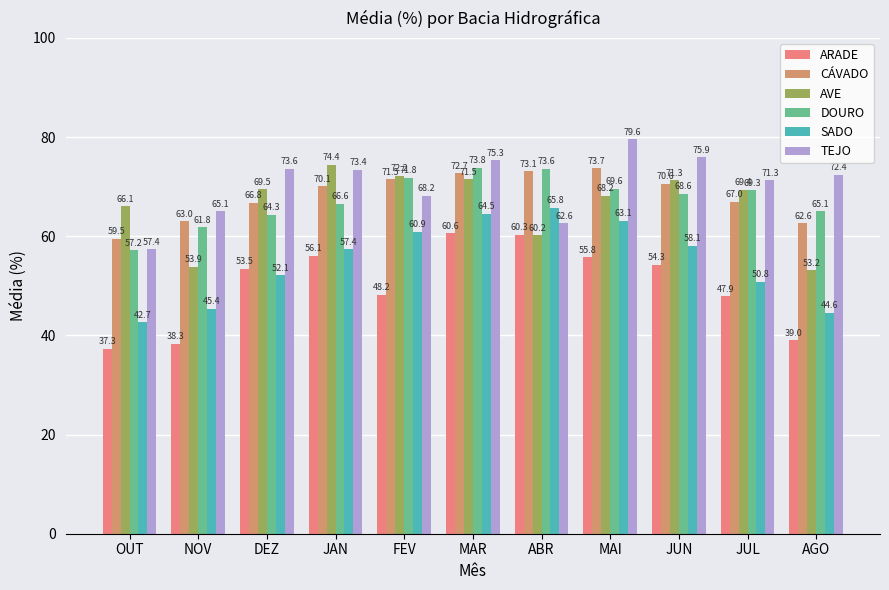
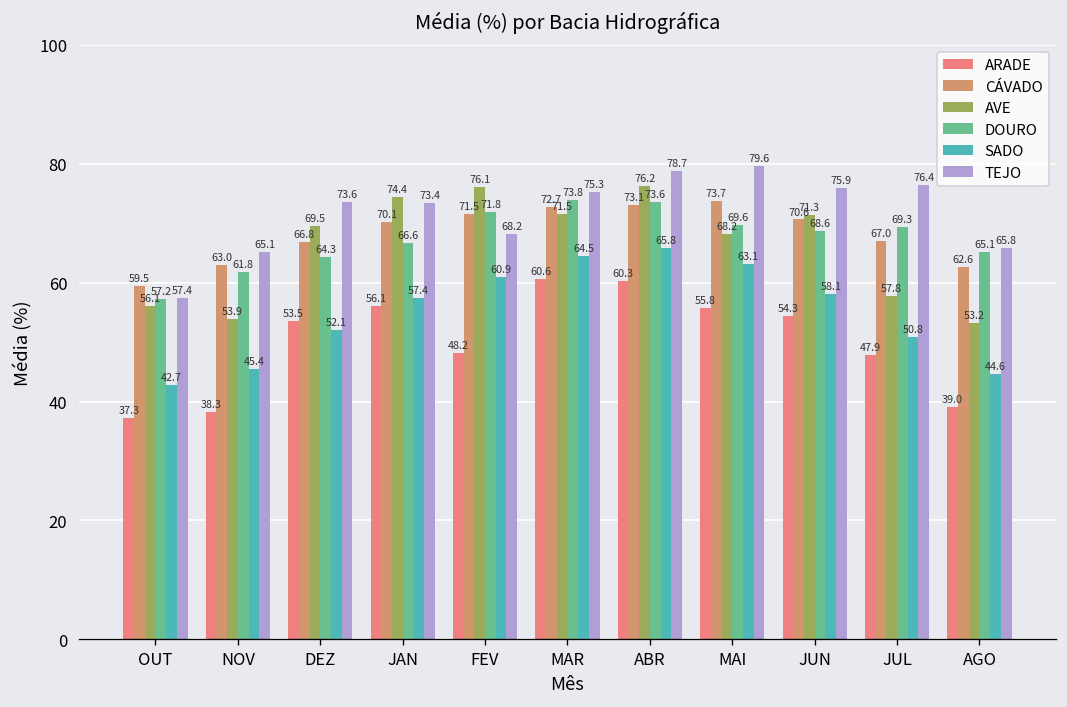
  {
    "AVE": {
-     "OUT": 66.1,
+     "OUT": 56.1,
      "NOV": 53.9,
      "DEZ": 69.5,
      "JAN": 74.4,
-     "FEV": 72.2,
-     "ABR": 60.2,
+     "FEV": 76.1,
+     "ABR": 76.2,
      "MAI": 68.2,
-     "JUL": 69.4,
+     "JUL": 57.8,
      "AGO": 53.2
    },
    "TEJO": {
      "OUT": 57.4,
      "NOV": 65.1,
      "DEZ": 73.6,
      "JAN": 73.4,
      "FEV": 68.2,
      "MAR": 75.3,
-     "ABR": 62.6,
+     "ABR": 78.7,
      "MAI": 79.6,
      "JUN": 75.9,
-     "JUL": 71.3,
-     "AGO": 72.4
+     "JUL": 76.4,
+     "AGO": 65.8
    }
  }
